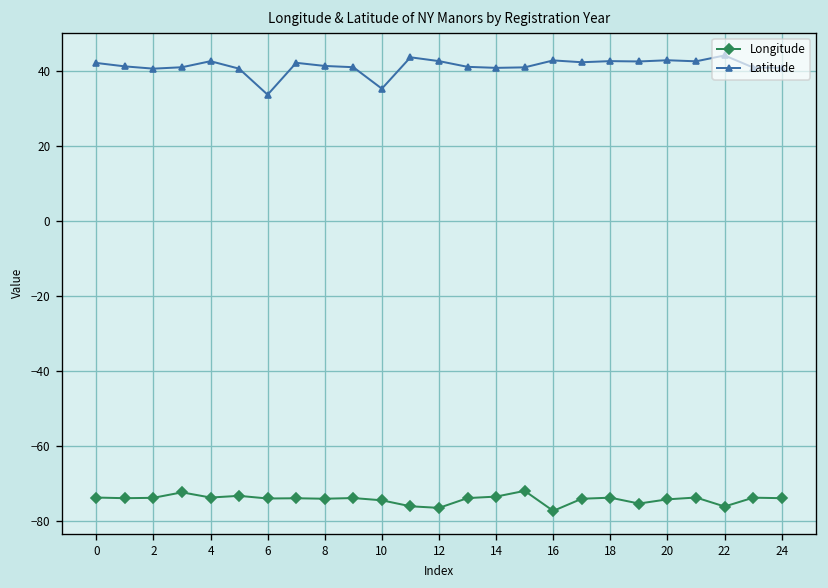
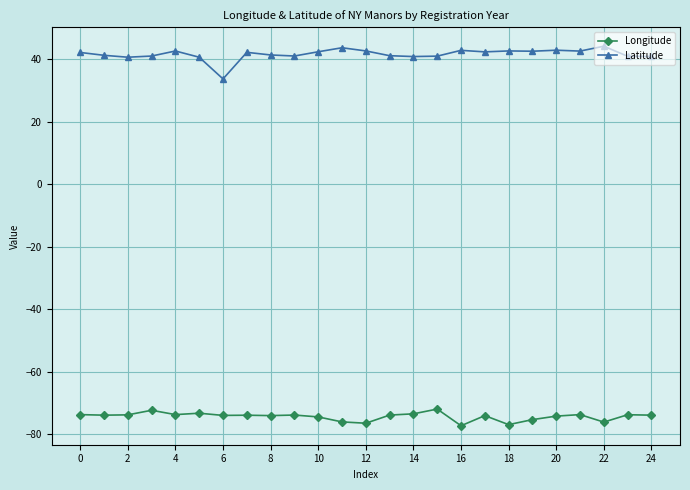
  {
    "Longitude": {
      "0": -74,
      "2": -74,
      "4": -74,
      "6": -74,
      "8": -74,
      "10": -74,
      "12": -76,
      "14": -73,
      "16": -77,
-     "18": -74,
+     "18": -77,
      "20": -74,
      "22": -76,
      "24": -74
    },
    "Latitude": {
      "0": 42,
      "2": 41,
      "4": 43,
      "6": 34,
      "8": 41,
-     "10": 35,
+     "10": 42,
      "12": 43,
      "14": 41,
      "16": 43,
      "18": 43,
      "20": 43
    }
  }
